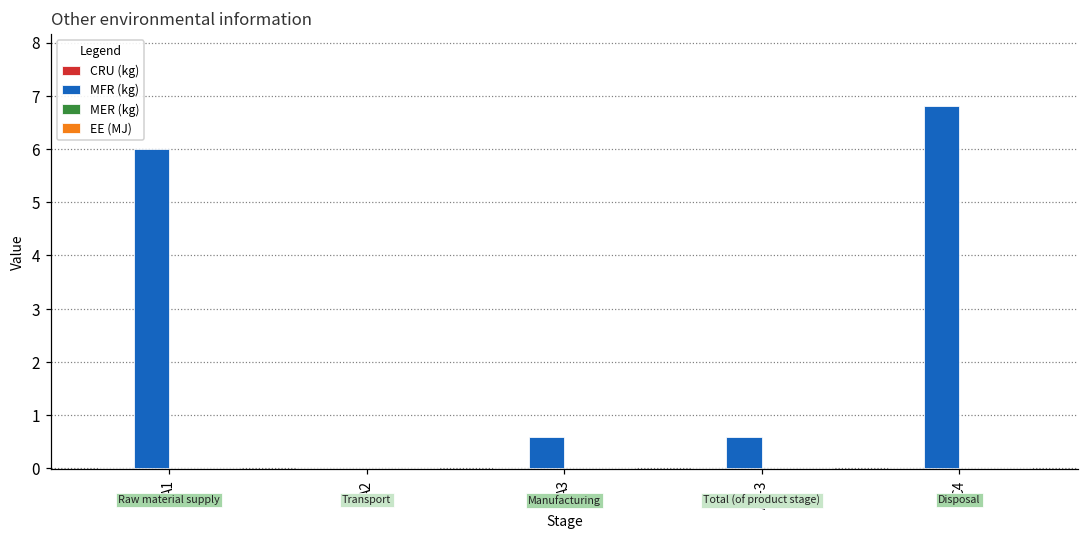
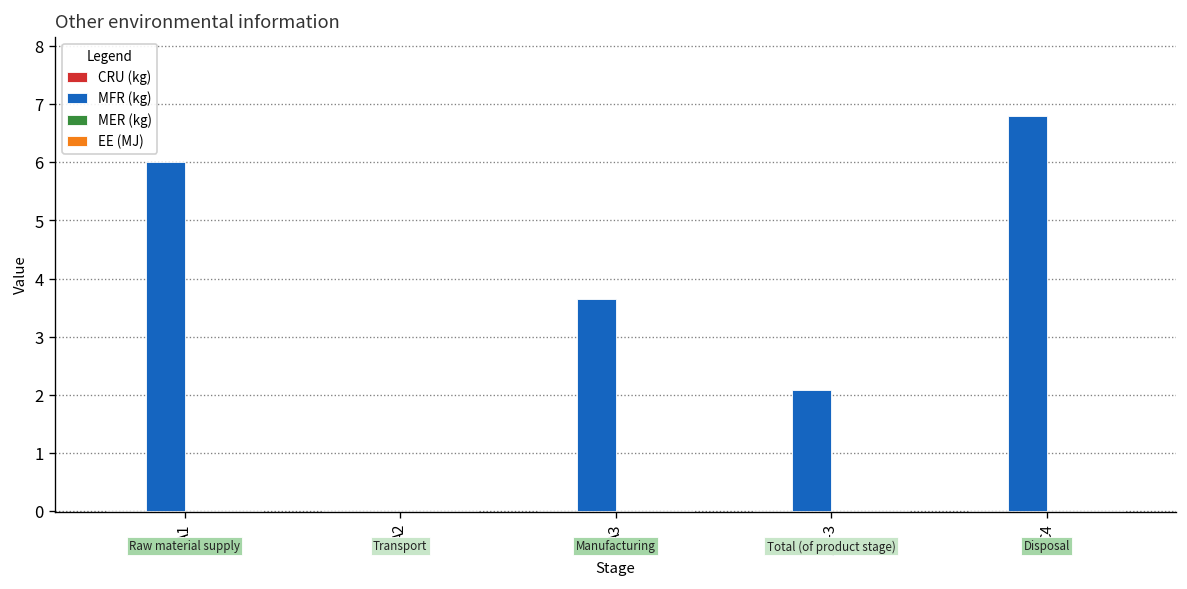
  {
    "CRU (kg)": {
      "A1": 0.0,
      "A2": 0.0,
      "A3": 0.0,
      "A1-3": 0.0,
      "C4": 0.0
    },
    "MFR (kg)": {
      "A1": 6.0,
      "A2": 0.0,
-     "A3": 0.6,
-     "A1-3": 0.6,
+     "A3": 3.6,
+     "A1-3": 2.1,
      "C4": 6.8
    },
    "MER (kg)": {
      "A1": 0.0,
      "A2": 0.0,
      "A3": 0.0,
      "A1-3": 0.0,
      "C4": 0.0
    },
    "EE (MJ)": {
      "A1": 0.0,
      "A2": 0.0,
      "A3": 0.0,
      "A1-3": 0.0,
      "C4": 0.0
    }
  }
